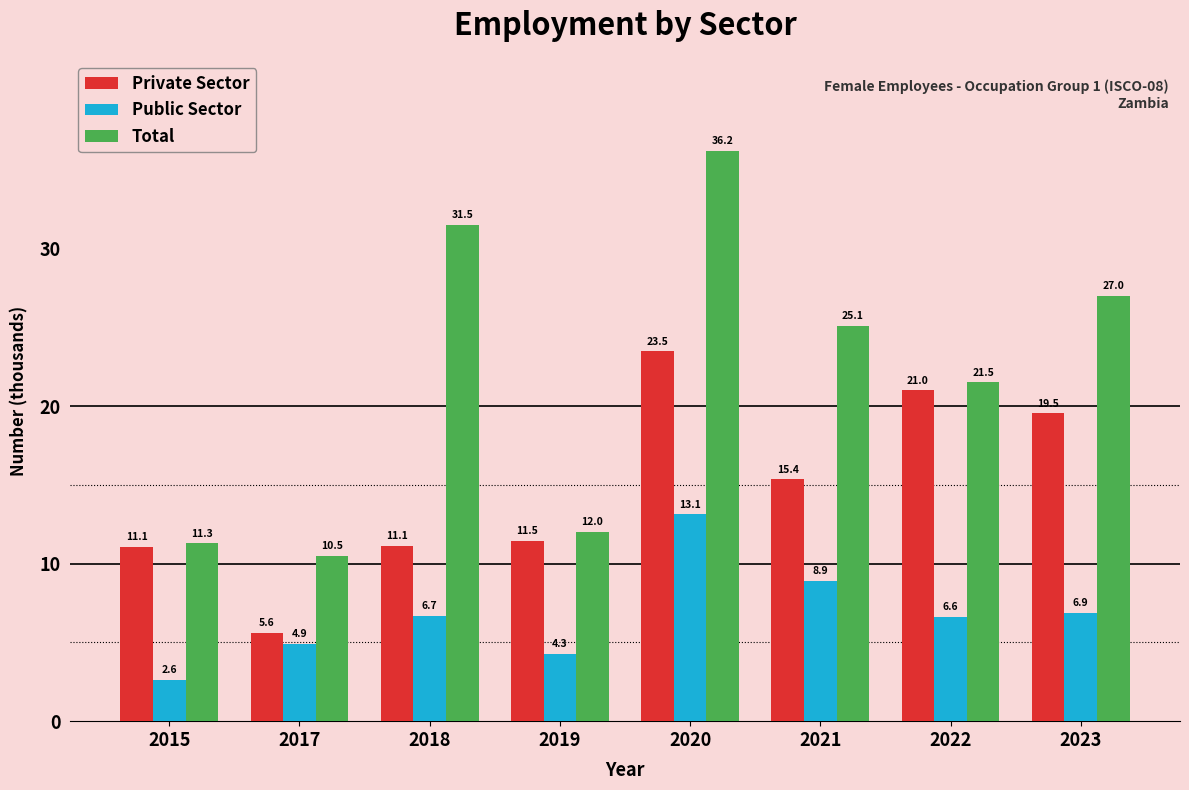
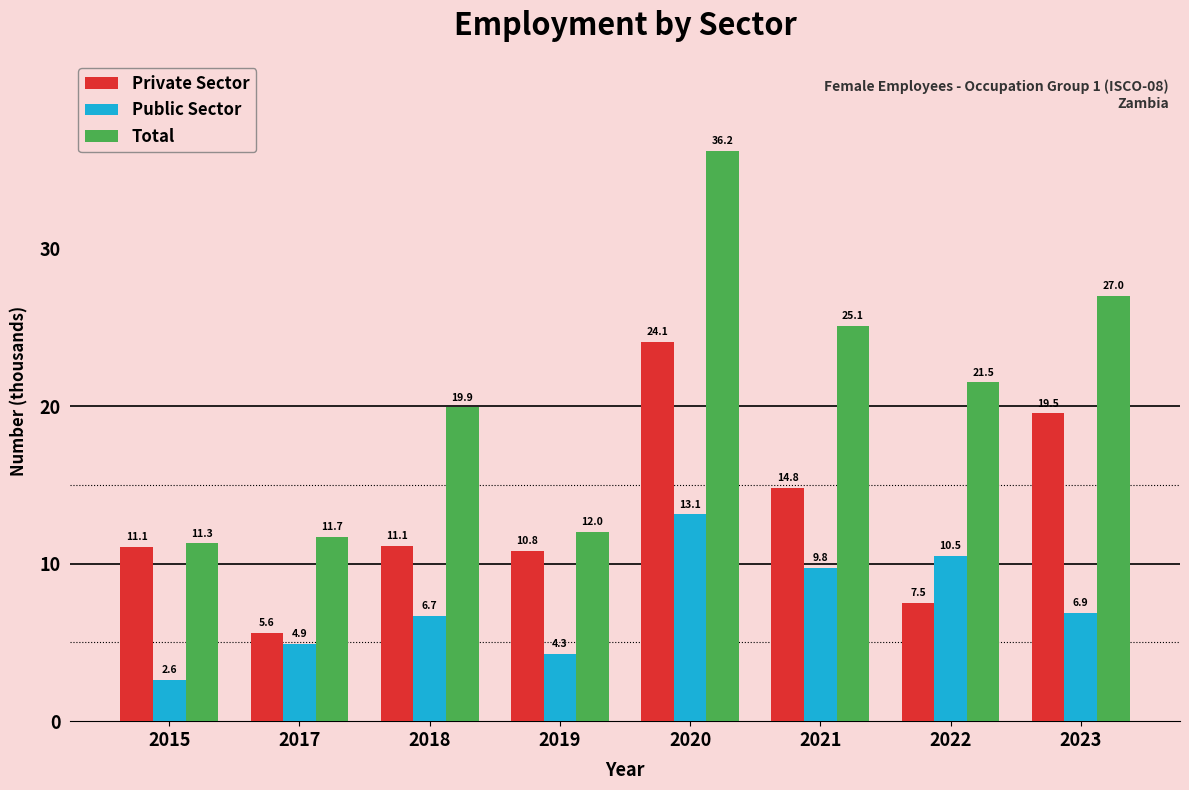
  {
    "Private Sector": {
      "2015": 11.1,
      "2017": 5.6,
      "2018": 11.1,
-     "2019": 11.5,
-     "2020": 23.5,
-     "2021": 15.4,
-     "2022": 21.0,
+     "2019": 10.8,
+     "2020": 24.1,
+     "2021": 14.8,
+     "2022": 7.5,
      "2023": 19.5
    },
    "Public Sector": {
      "2015": 2.6,
      "2017": 4.9,
      "2018": 6.7,
      "2019": 4.3,
      "2020": 13.1,
-     "2021": 8.9,
-     "2022": 6.6,
+     "2021": 9.8,
+     "2022": 10.5,
      "2023": 6.9
    },
    "Total": {
      "2015": 11.3,
-     "2017": 10.5,
-     "2018": 31.5,
+     "2017": 11.7,
+     "2018": 19.9,
      "2019": 12.0,
      "2020": 36.2,
      "2021": 25.1,
      "2022": 21.5,
      "2023": 27.0
    }
  }
